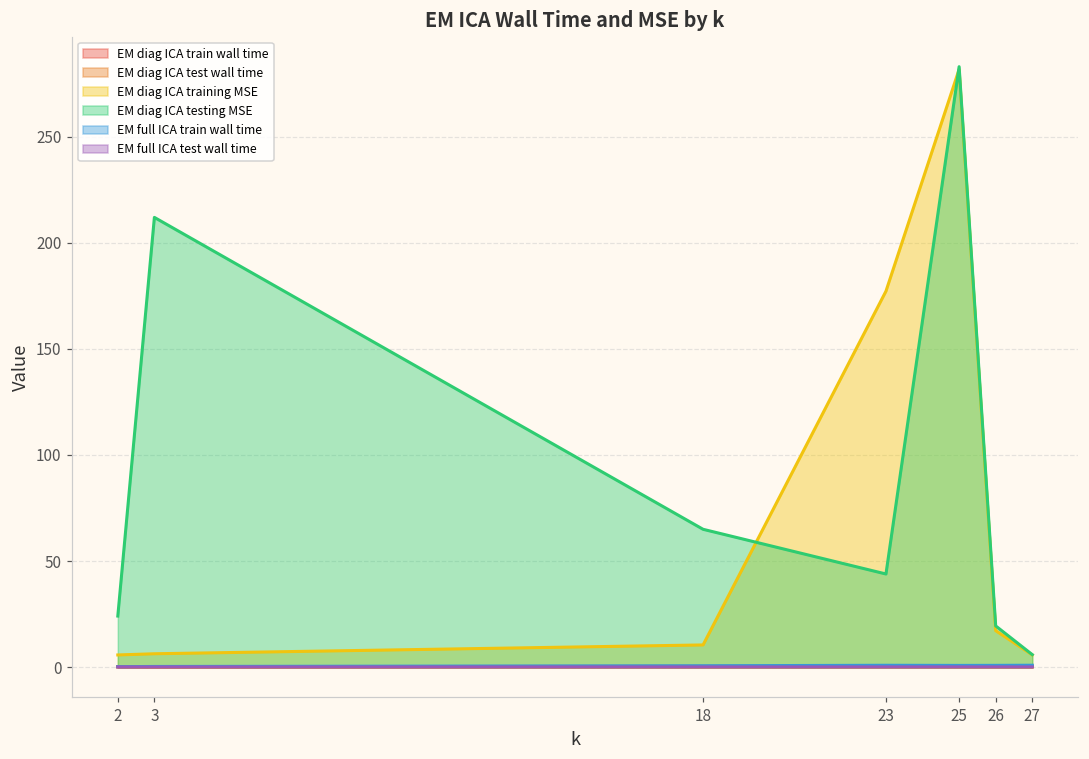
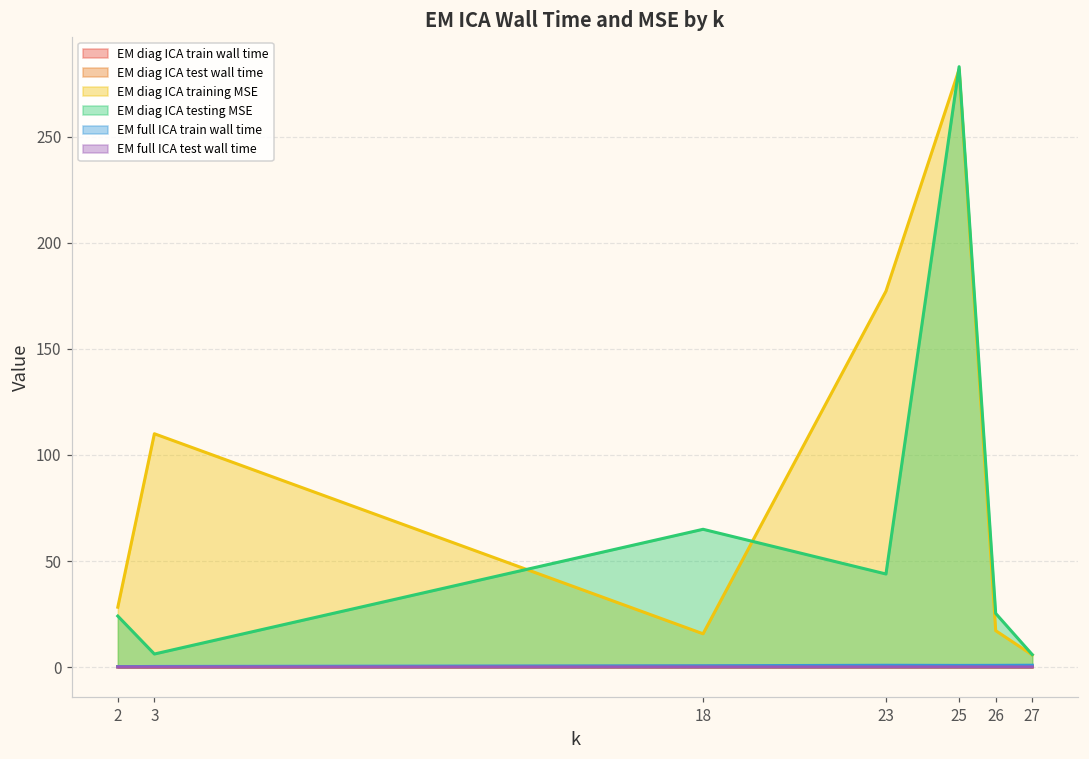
  {
    "EM diag ICA training MSE": {
-     "2": 6,
-     "3": 6,
-     "18": 10,
+     "2": 28,
+     "3": 110,
+     "18": 16,
      "23": 177,
      "26": 17
    },
    "EM diag ICA testing MSE": {
      "2": 24,
-     "3": 212,
+     "3": 6,
      "18": 65,
      "23": 44,
-     "26": 19
+     "26": 25
    }
  }
